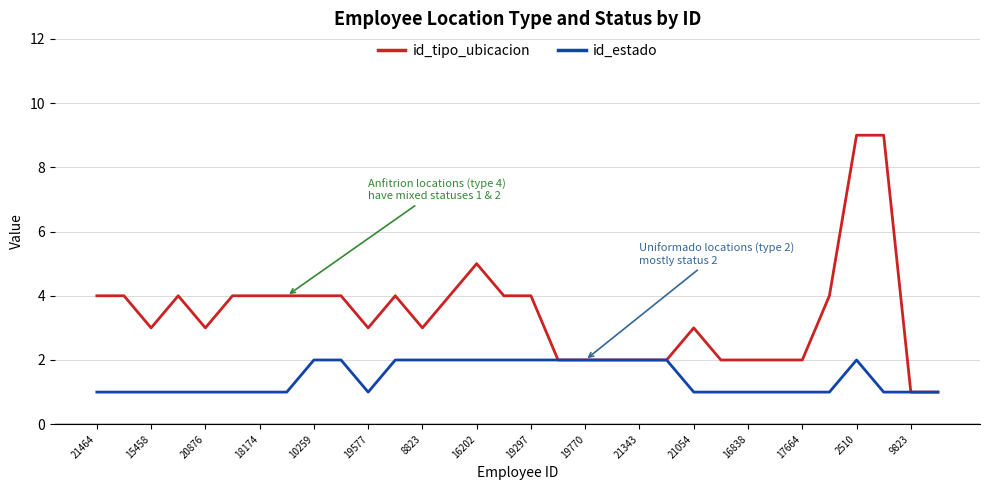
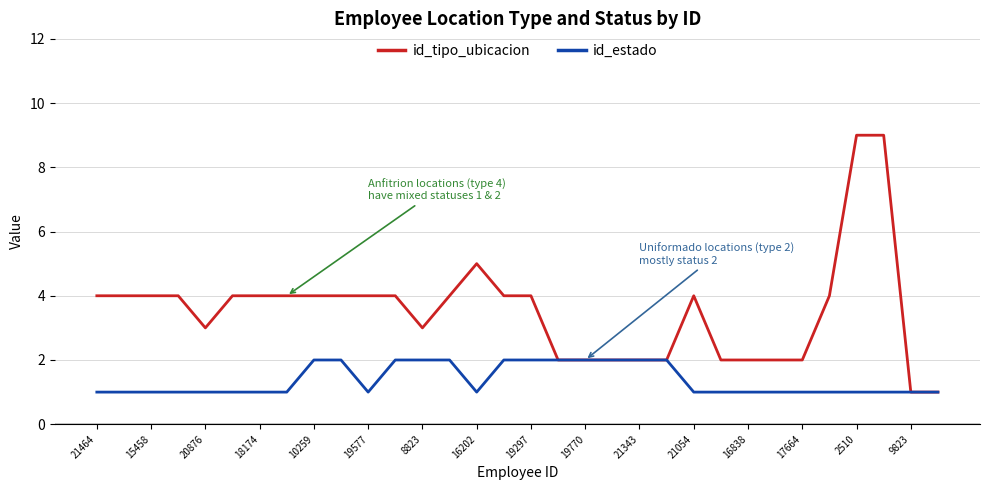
  {
    "id_tipo_ubicacion": {
      "21464": 4,
-     "15458": 3,
+     "15458": 4,
      "20876": 3,
      "18174": 4,
      "10259": 4,
-     "19577": 3,
+     "19577": 4,
      "8823": 3,
      "19297": 4,
-     "21054": 3,
+     "21054": 4,
      "16838": 2,
      "17664": 2,
      "2510": 9
    },
    "id_estado": {
      "21464": 1,
      "15458": 1,
      "20876": 1,
      "18174": 1,
      "10259": 2,
      "19577": 1,
      "8823": 2,
-     "16202": 2,
+     "16202": 1,
      "19297": 2,
      "21054": 1,
      "16838": 1,
      "17664": 1,
-     "2510": 2
+     "2510": 1
    }
  }
